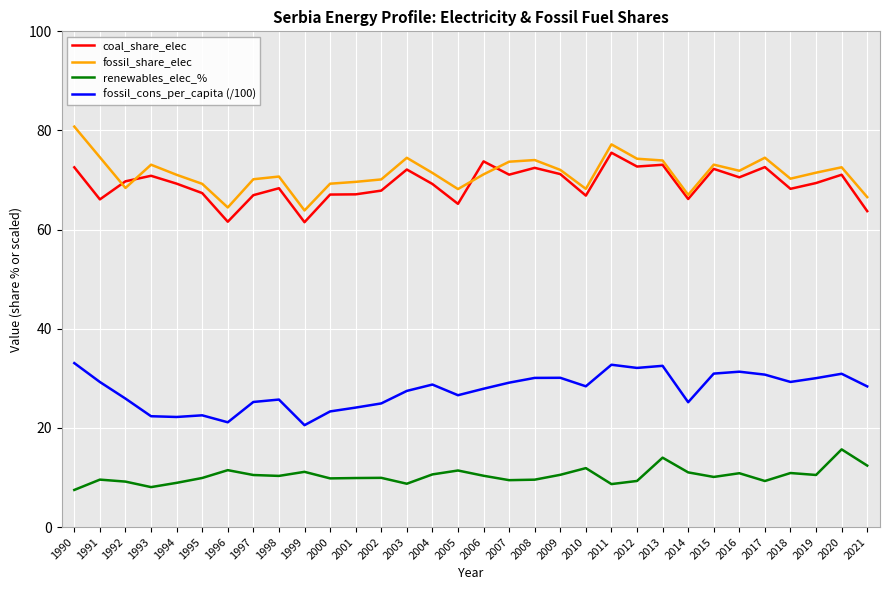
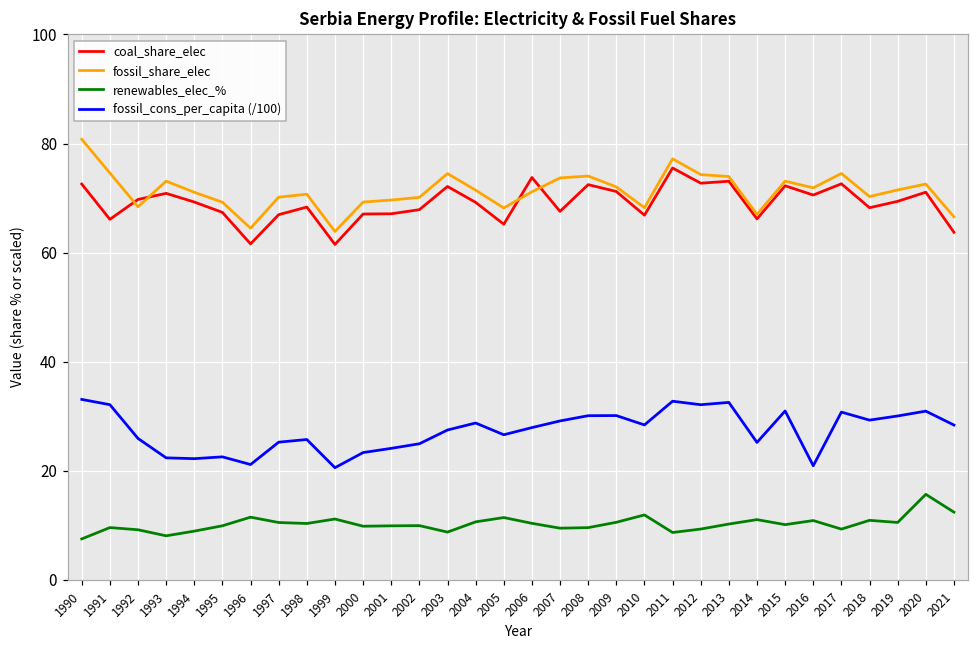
  {
    "coal_share_elec": {
      "1990": 73,
      "1991": 66,
      "1992": 70,
      "1993": 71,
      "1994": 69,
      "1995": 67,
      "1996": 62,
      "1997": 67,
      "1998": 68,
      "1999": 61,
      "2000": 67,
      "2001": 67,
      "2002": 68,
      "2003": 72,
      "2004": 69,
      "2005": 65,
      "2006": 74,
-     "2007": 71,
+     "2007": 68,
      "2008": 72,
      "2009": 71,
      "2010": 67,
      "2011": 76,
      "2012": 73,
      "2013": 73,
      "2014": 66,
      "2015": 72,
      "2016": 71,
      "2017": 73,
      "2018": 68,
      "2019": 69,
      "2020": 71,
      "2021": 64
    },
    "fossil_share_elec": {
      "1990": 81,
      "1991": 75,
      "1992": 68,
      "1993": 73,
      "1994": 71,
      "1995": 69,
      "1996": 64,
      "1997": 70,
      "1998": 71,
      "1999": 64,
      "2000": 69,
      "2001": 70,
      "2002": 70,
      "2003": 74,
      "2004": 71,
      "2005": 68,
      "2006": 71,
      "2007": 74,
      "2008": 74,
      "2009": 72,
      "2010": 68,
      "2011": 77,
      "2012": 74,
      "2013": 74,
      "2014": 67,
      "2015": 73,
      "2016": 72,
      "2017": 75,
      "2018": 70,
      "2019": 71,
      "2020": 73,
      "2021": 67
    },
    "renewables_elec_%": {
      "1990": 7,
      "1991": 10,
      "1992": 9,
      "1993": 8,
      "1994": 9,
      "1995": 10,
      "1996": 11,
      "1997": 11,
      "1998": 10,
      "1999": 11,
      "2000": 10,
      "2001": 10,
      "2002": 10,
      "2003": 9,
      "2004": 11,
      "2005": 11,
      "2006": 10,
      "2007": 9,
      "2008": 10,
      "2009": 11,
      "2010": 12,
      "2011": 9,
      "2012": 9,
-     "2013": 14,
+     "2013": 10,
      "2014": 11,
      "2015": 10,
      "2016": 11,
      "2017": 9,
      "2018": 11,
      "2019": 11,
      "2020": 16,
      "2021": 12
    },
    "fossil_cons_per_capita (/100)": {
      "1990": 33,
-     "1991": 29,
+     "1991": 32,
      "1992": 26,
      "1993": 22,
      "1994": 22,
      "1995": 23,
      "1996": 21,
      "1997": 25,
      "1998": 26,
      "1999": 21,
      "2000": 23,
      "2001": 24,
      "2002": 25,
      "2003": 27,
      "2004": 29,
      "2005": 27,
      "2006": 28,
      "2007": 29,
      "2008": 30,
      "2009": 30,
      "2010": 28,
      "2011": 33,
      "2012": 32,
      "2013": 33,
      "2014": 25,
      "2015": 31,
-     "2016": 31,
+     "2016": 21,
      "2017": 31,
      "2018": 29,
      "2019": 30,
      "2020": 31,
      "2021": 28
    }
  }
